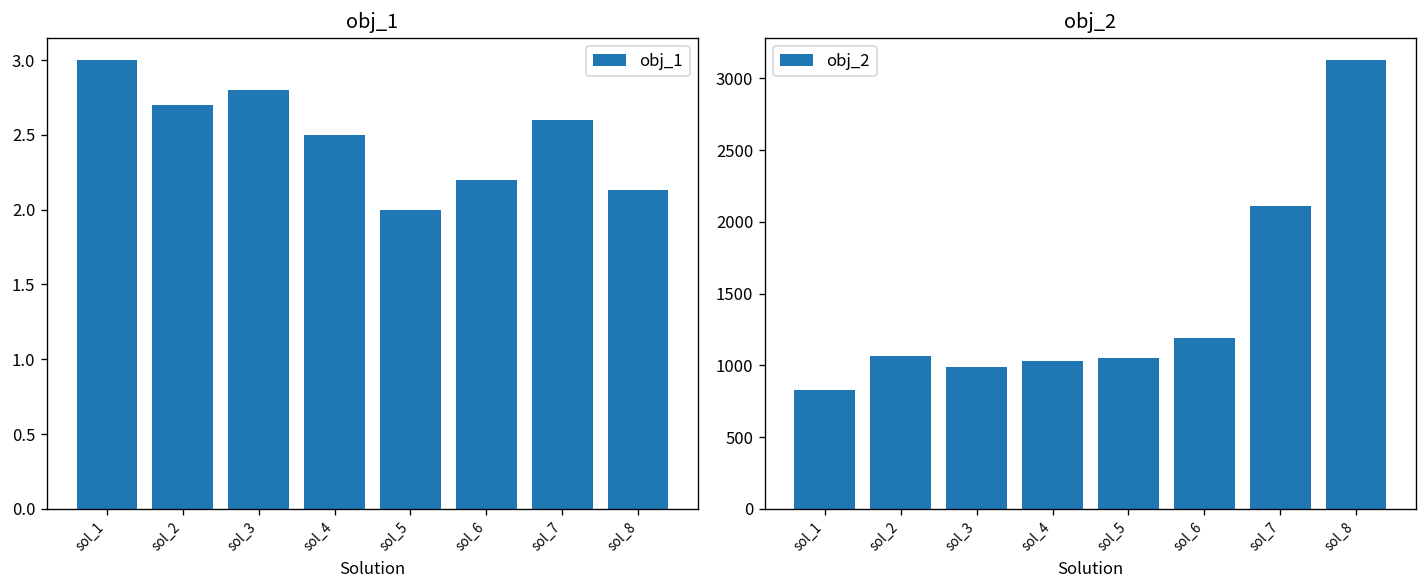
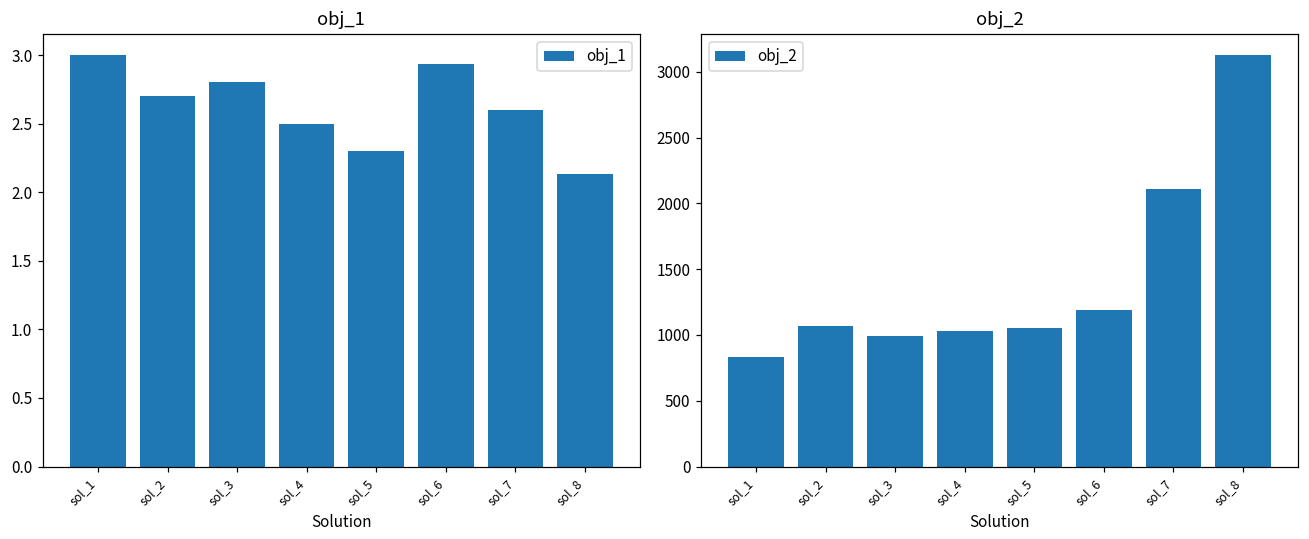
  {
    "obj_1": {
      "sol_1": 3.00,
      "sol_2": 2.70,
      "sol_3": 2.80,
      "sol_4": 2.50,
-     "sol_5": 2.0,
-     "sol_6": 2.20,
+     "sol_5": 2.3,
+     "sol_6": 2.93,
      "sol_7": 2.60,
      "sol_8": 2.13
    },
    "obj_2": {
      "sol_1": 830,
      "sol_2": 1070,
      "sol_3": 990,
      "sol_4": 1030,
      "sol_5": 1050,
      "sol_6": 1190,
      "sol_7": 2110,
      "sol_8": 3130
    }
  }
